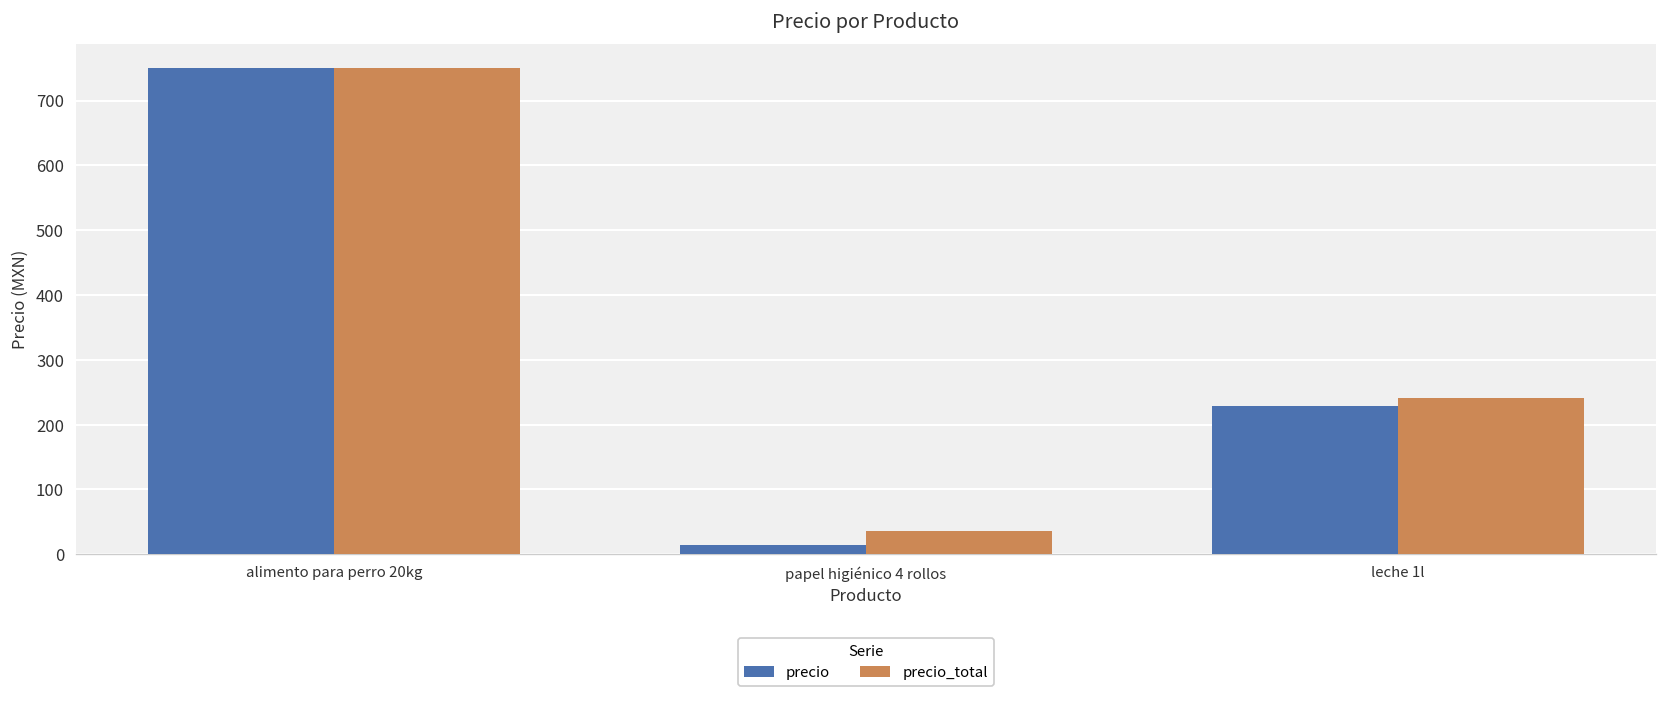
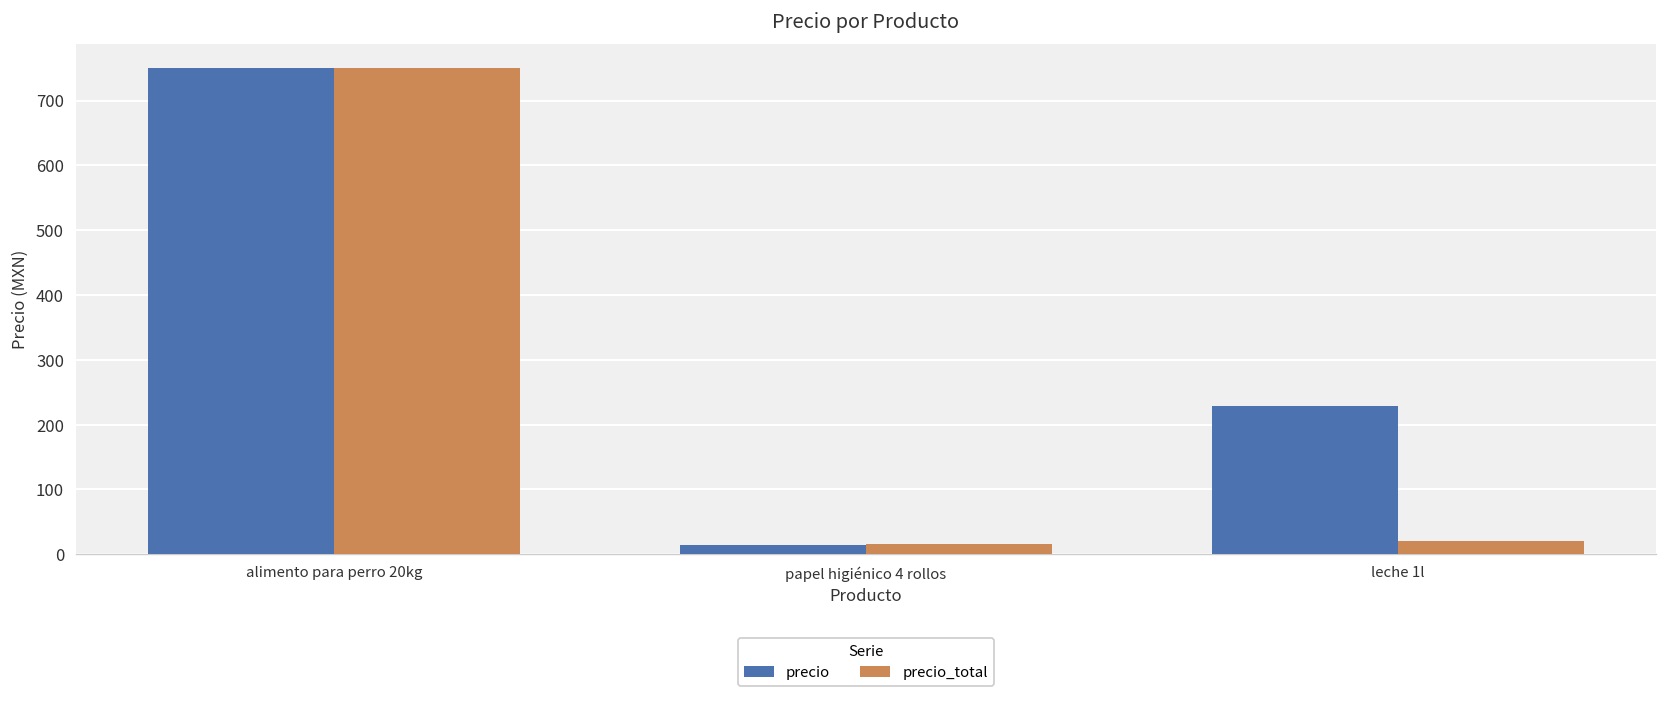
  {
    "precio": {
      "alimento para perro 20kg": 750,
      "papel higiénico 4 rollos": 10,
      "leche 1l": 230
    },
    "precio_total": {
      "alimento para perro 20kg": 750,
-     "papel higiénico 4 rollos": 40,
-     "leche 1l": 240
+     "papel higiénico 4 rollos": 20,
+     "leche 1l": 20
    }
  }
